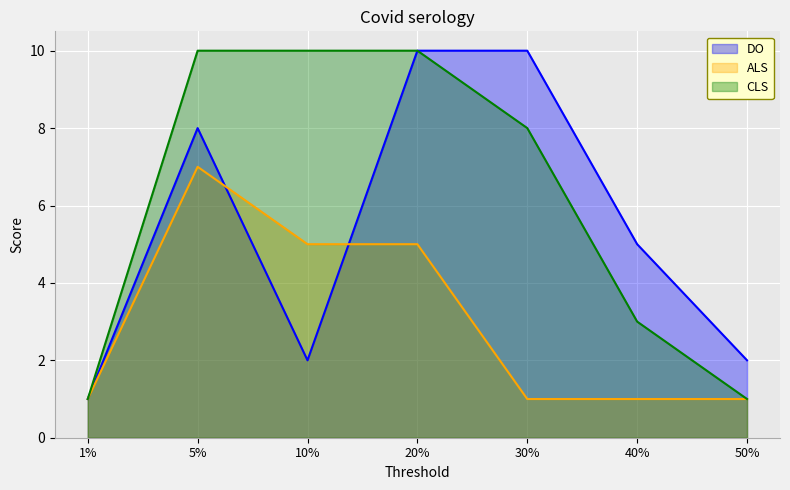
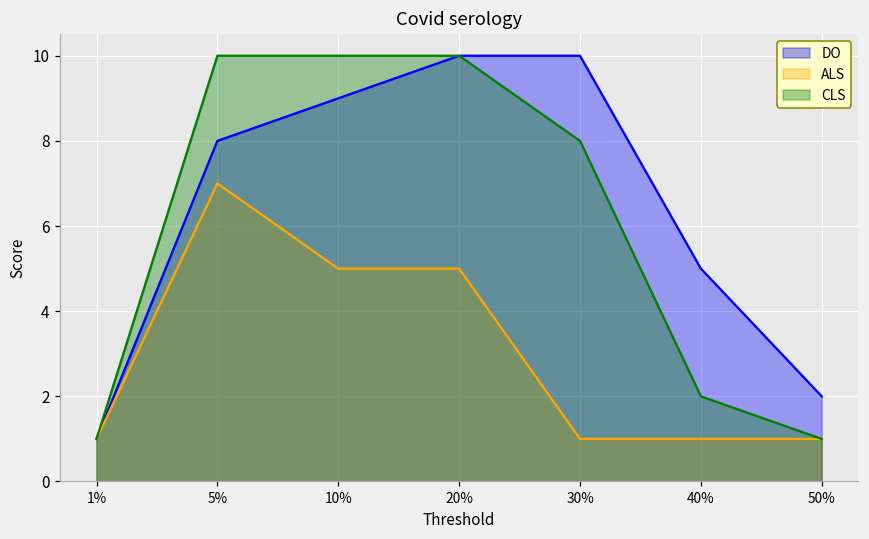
  {
    "DO": {
      "5%": 8,
-     "10%": 2,
+     "10%": 9,
      "30%": 10,
      "40%": 5,
      "50%": 2
    },
    "ALS": {
      "5%": 7,
      "10%": 5,
      "20%": 5,
      "30%": 1,
      "40%": 1
    },
    "CLS": {
      "5%": 10,
      "10%": 10,
      "30%": 8,
-     "40%": 3
+     "40%": 2
    }
  }
